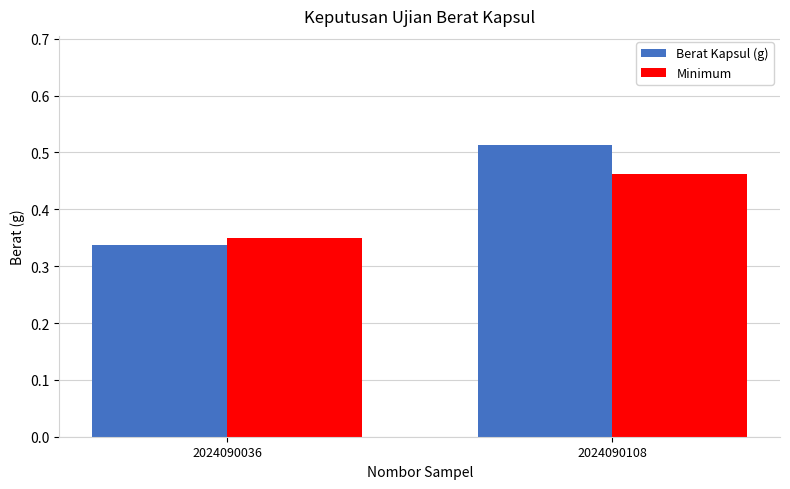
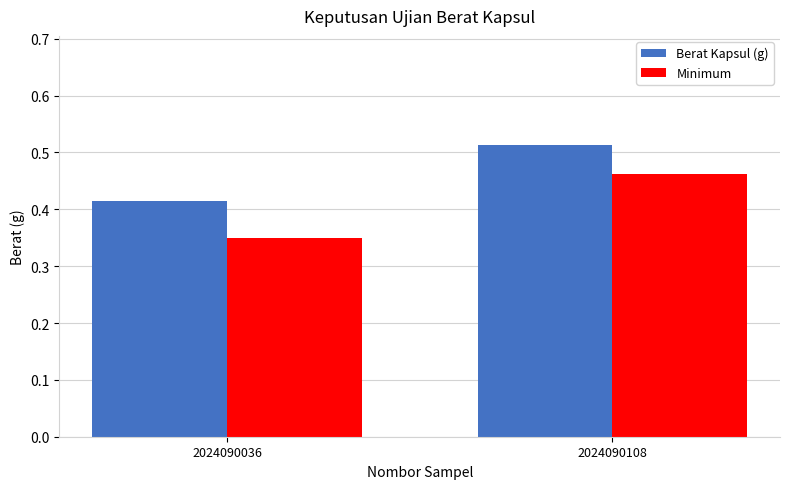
  {
    "Berat Kapsul (g)": {
-     "2024090036": 0.34,
+     "2024090036": 0.41,
      "2024090108": 0.51
    },
    "Minimum": {
      "2024090036": 0.35,
      "2024090108": 0.46
    }
  }
